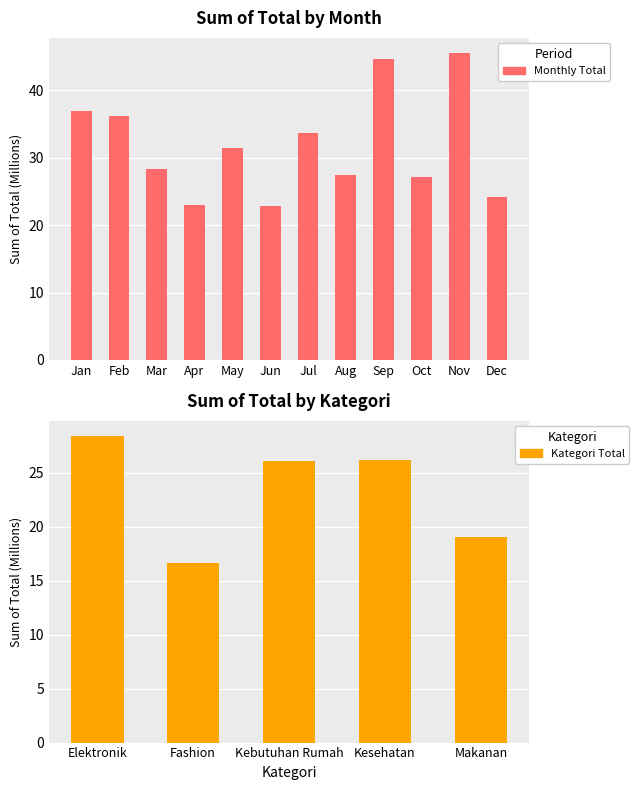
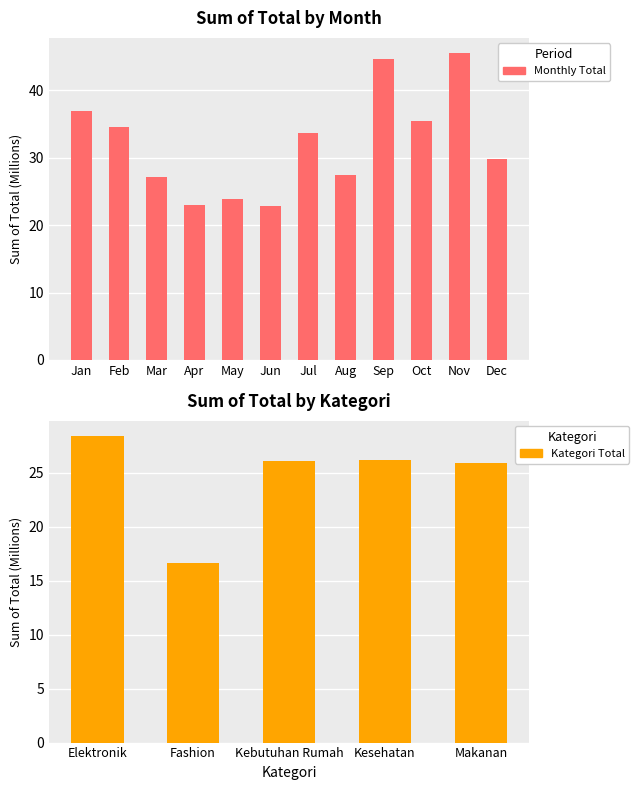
  {
    "Sum of Total by Month": {
      "Jan": 37,
-     "Feb": 36,
-     "Mar": 28,
+     "Feb": 35,
+     "Mar": 27,
      "Apr": 23,
-     "May": 31,
+     "May": 24,
      "Jun": 23,
      "Jul": 34,
      "Aug": 27,
      "Sep": 45,
-     "Oct": 27,
+     "Oct": 35,
      "Nov": 46,
-     "Dec": 24
+     "Dec": 30
    },
    "Sum of Total by Kategori": {
      "Elektronik": 28.4,
      "Fashion": 16.6,
      "Kebutuhan Rumah": 26.1,
      "Kesehatan": 26.2,
-     "Makanan": 19.1
+     "Makanan": 25.9
    }
  }
